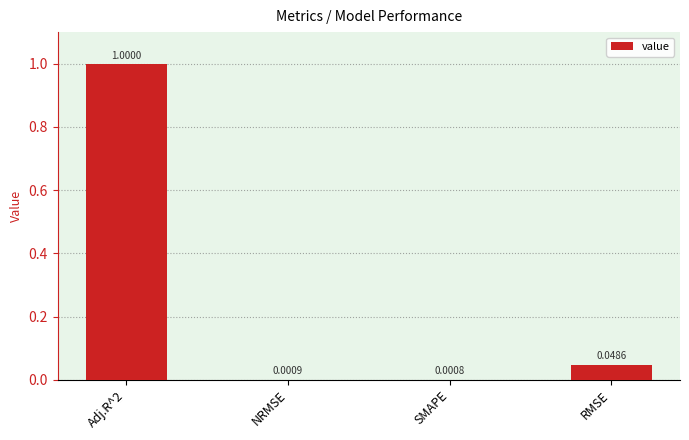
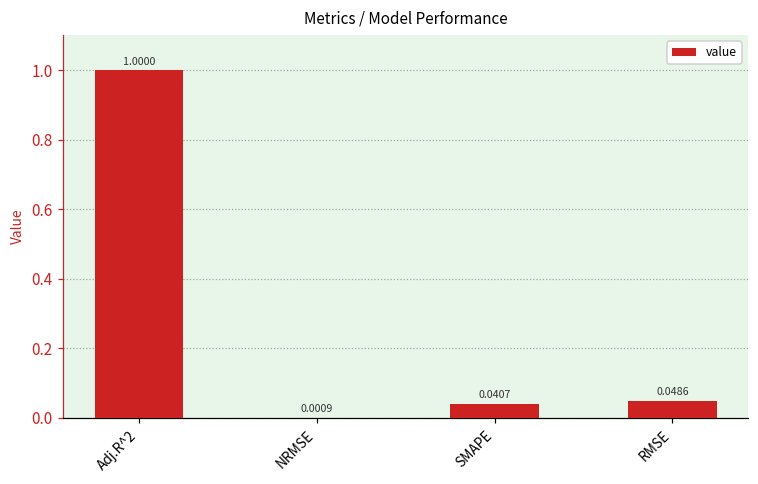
  {
    "Adj.R^2": 1.0000,
    "NRMSE": 0.0009,
-   "SMAPE": 0.0008,
+   "SMAPE": 0.0407,
    "RMSE": 0.0486
  }
